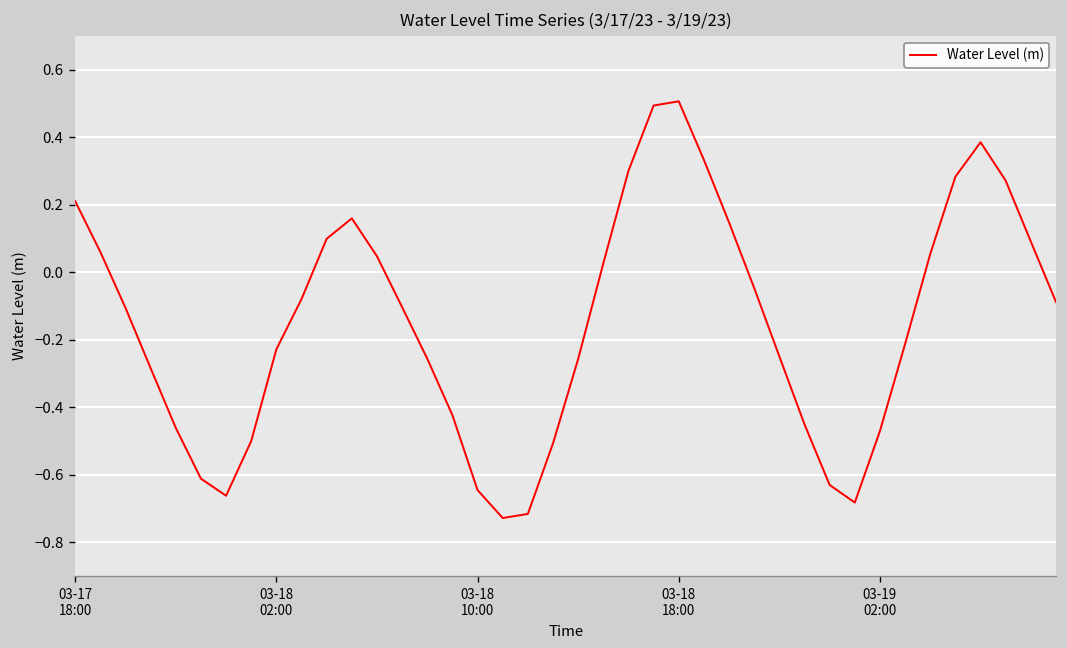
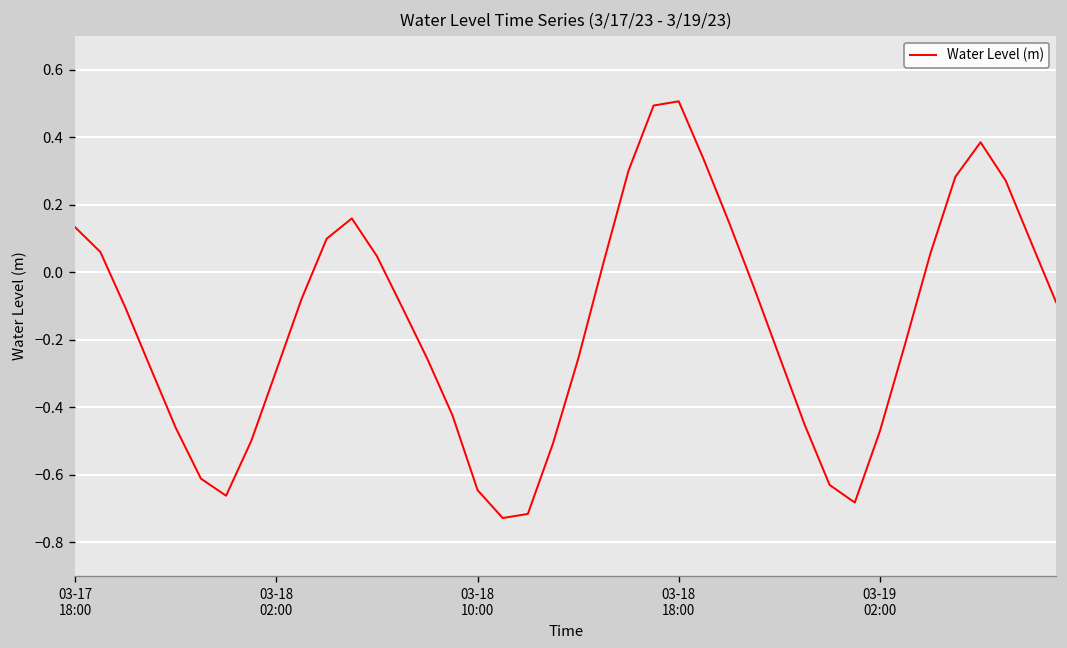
  {
-   "03-17 18:00": 0.21,
-   "03-18 02:00": -0.23,
+   "03-17 18:00": 0.13,
+   "03-18 02:00": -0.29,
    "03-18 10:00": -0.65,
    "03-18 18:00": 0.51,
    "03-19 02:00": -0.47
  }
